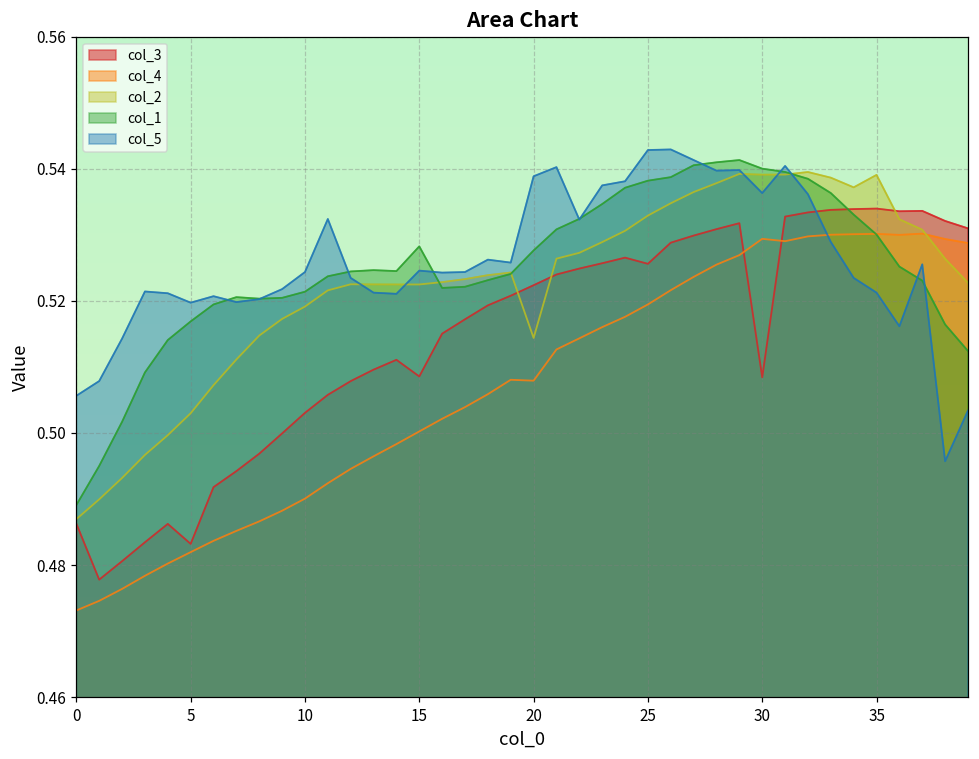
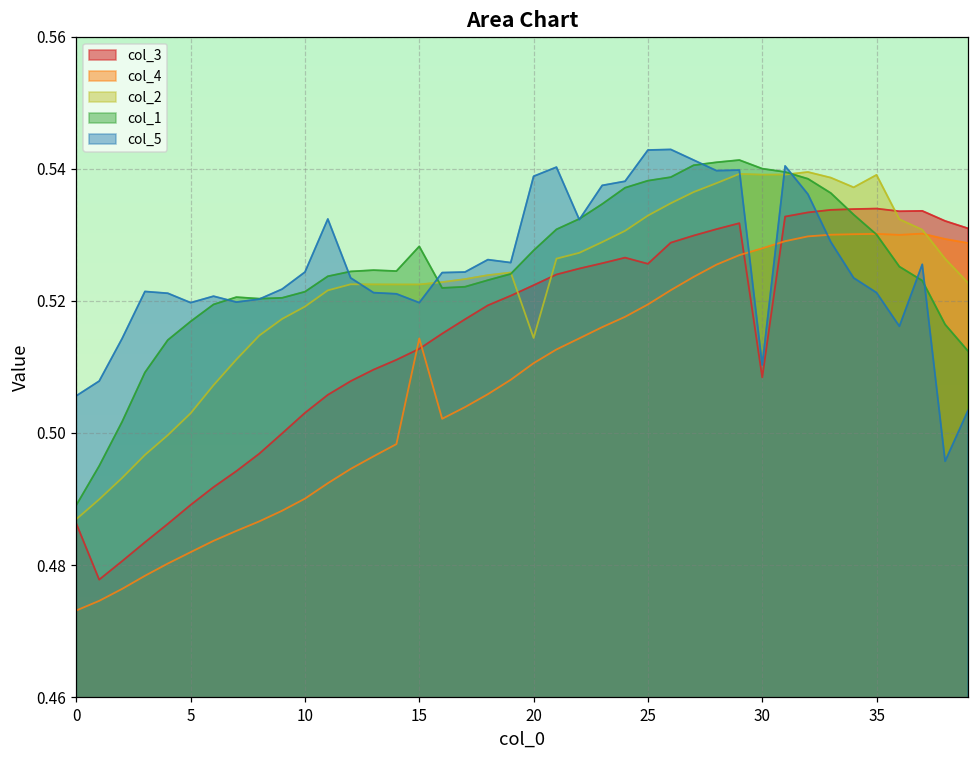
  {
    "col_3": {
      "0": 0.486,
-     "5": 0.483,
+     "5": 0.489,
      "10": 0.503,
-     "15": 0.509,
+     "15": 0.513,
      "20": 0.522,
      "25": 0.526,
      "30": 0.508,
      "35": 0.534
    },
    "col_4": {
      "0": 0.473,
      "5": 0.482,
      "10": 0.490,
-     "15": 0.500,
-     "20": 0.508,
+     "15": 0.514,
+     "20": 0.511,
      "25": 0.519,
-     "30": 0.529
+     "30": 0.528
    },
    "col_2": {
      "0": 0.487,
      "5": 0.503,
      "10": 0.519,
      "15": 0.522,
      "20": 0.514,
      "25": 0.533,
      "30": 0.539,
      "35": 0.539
    },
    "col_1": {
      "0": 0.489,
      "5": 0.517,
      "10": 0.521,
      "15": 0.528,
      "20": 0.528,
      "25": 0.538,
      "30": 0.540
    },
    "col_5": {
      "0": 0.506,
      "5": 0.520,
      "10": 0.524,
-     "15": 0.525,
+     "15": 0.520,
      "20": 0.539,
      "25": 0.543,
-     "30": 0.536,
+     "30": 0.510,
      "35": 0.521
    }
  }
